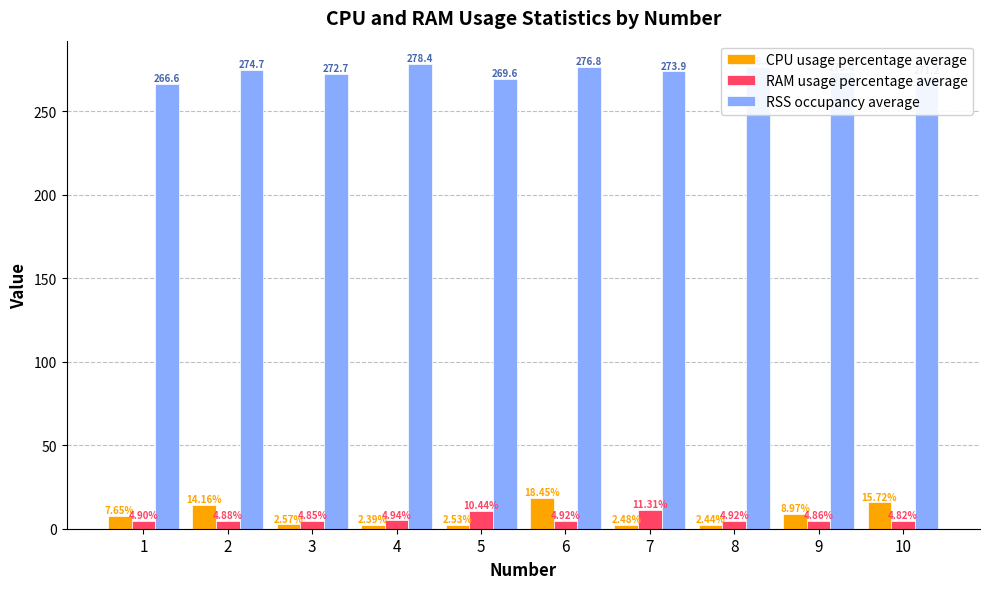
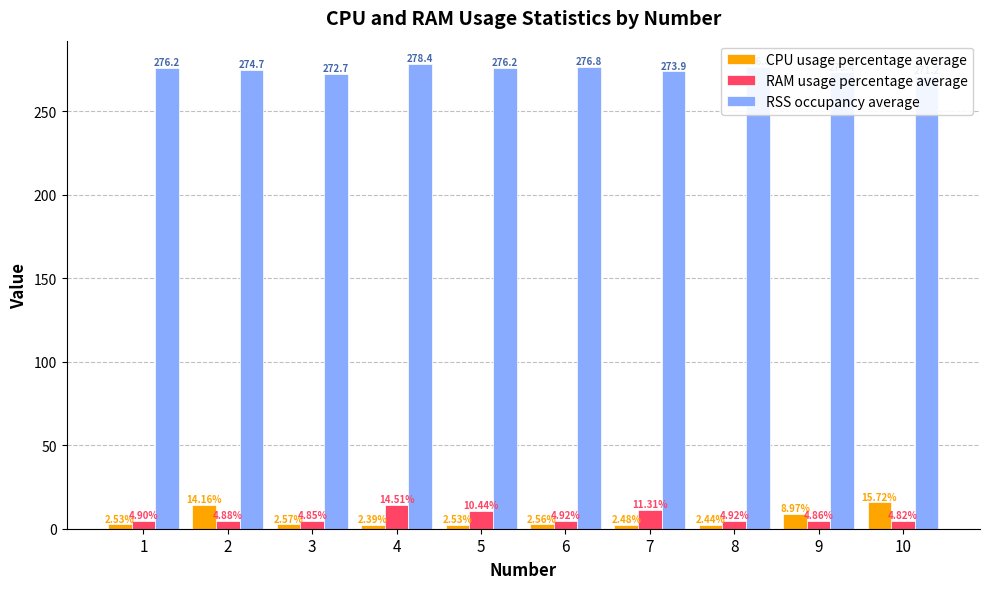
  {
    "CPU usage percentage average": {
-     "1": "7.65%",
+     "1": "2.53%",
      "2": "14.16%",
      "3": "2.57%",
      "4": "2.39%",
      "5": "2.53%",
-     "6": "18.45%",
+     "6": "2.56%",
      "7": "2.48%",
      "8": "2.44%",
      "9": "8.97%",
      "10": "15.72%"
    },
    "RAM usage percentage average": {
      "1": "4.90%",
      "2": "4.88%",
      "3": "4.85%",
-     "4": "4.94%",
+     "4": "14.51%",
      "5": "10.44%",
      "6": "4.92%",
      "7": "11.31%",
      "8": "4.92%",
      "9": "4.86%",
      "10": "4.82%"
    },
    "RSS occupancy average": {
-     "1": "266.6",
+     "1": "276.2",
      "2": "274.7",
      "3": "272.7",
      "4": "278.4",
-     "5": "269.6",
+     "5": "276.2",
      "6": "276.8",
      "7": "273.9"
    }
  }
